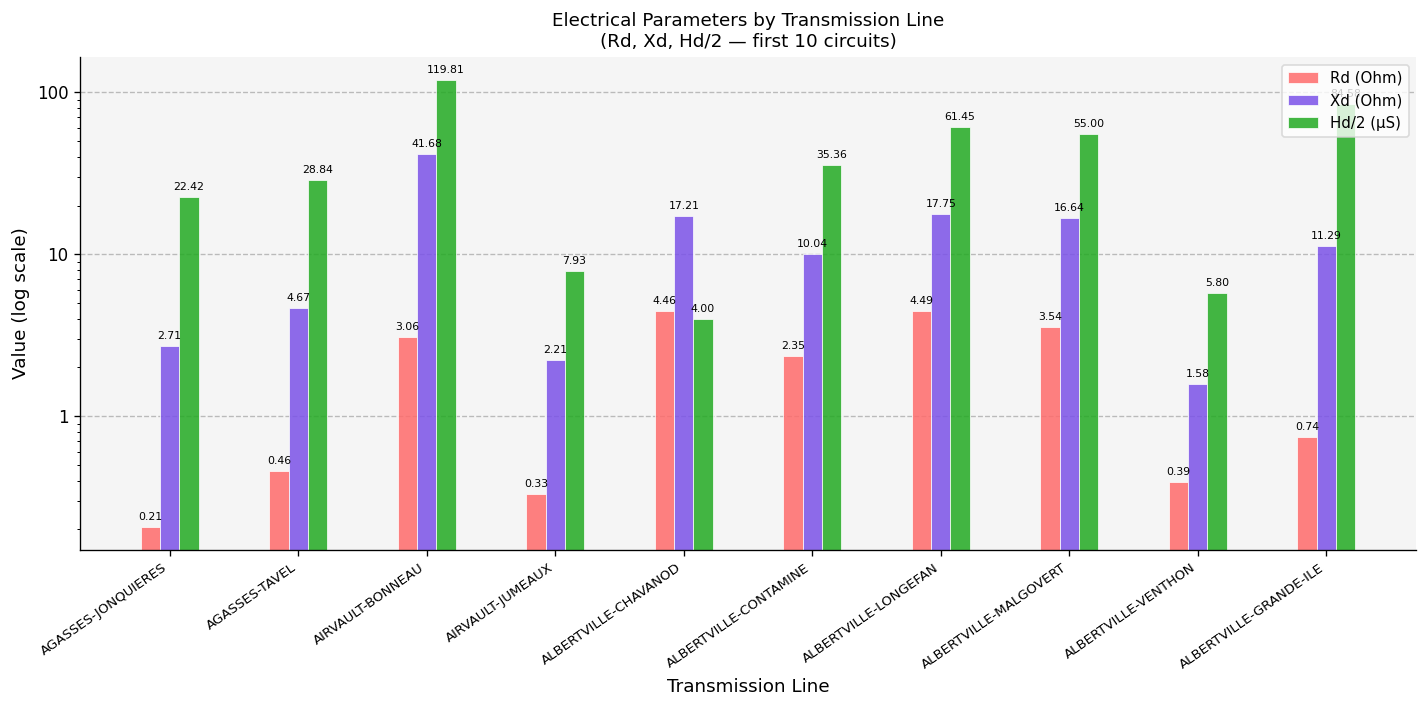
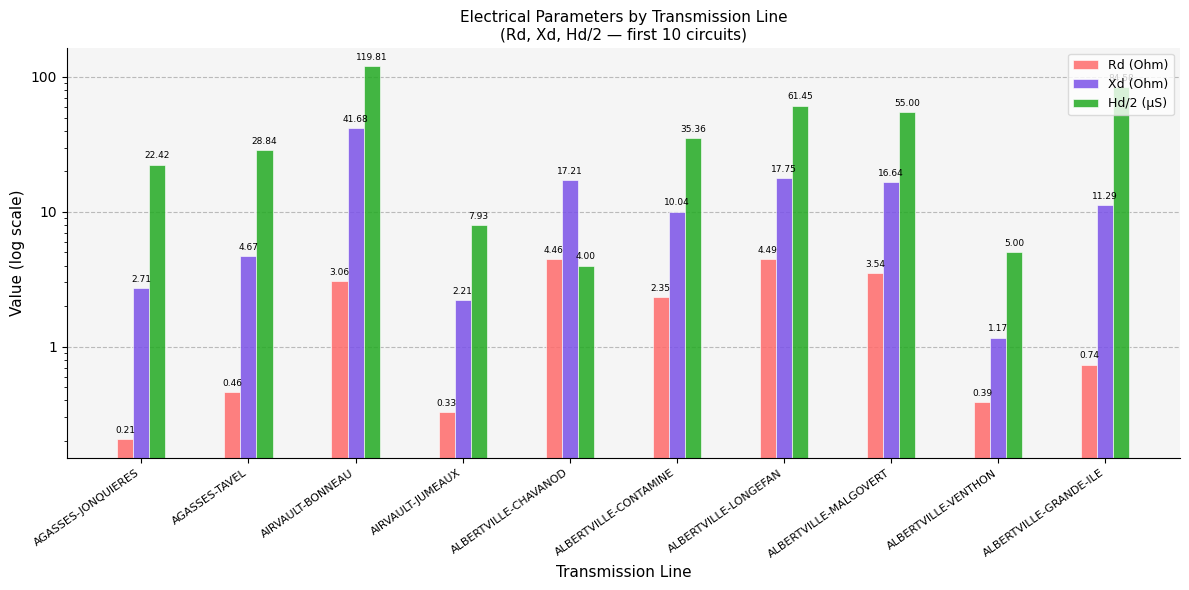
  {
    "Rd (Ohm)": {
      "AGASSES-JONQUIERES": 0.21,
      "AGASSES-TAVEL": 0.46,
      "AIRVAULT-BONNEAU": 3.06,
      "AIRVAULT-JUMEAUX": 0.33,
      "ALBERTVILLE-CHAVANOD": 4.46,
      "ALBERTVILLE-CONTAMINE": 2.35,
      "ALBERTVILLE-LONGEFAN": 4.49,
      "ALBERTVILLE-MALGOVERT": 3.54,
      "ALBERTVILLE-VENTHON": 0.39,
      "ALBERTVILLE-GRANDE-ILE": 0.74
    },
    "Xd (Ohm)": {
      "AGASSES-JONQUIERES": 2.71,
      "AGASSES-TAVEL": 4.67,
      "AIRVAULT-BONNEAU": 41.68,
      "AIRVAULT-JUMEAUX": 2.21,
      "ALBERTVILLE-CHAVANOD": 17.21,
      "ALBERTVILLE-CONTAMINE": 10.04,
      "ALBERTVILLE-LONGEFAN": 17.75,
      "ALBERTVILLE-MALGOVERT": 16.64,
-     "ALBERTVILLE-VENTHON": 1.58,
+     "ALBERTVILLE-VENTHON": 1.17,
      "ALBERTVILLE-GRANDE-ILE": 11.29
    },
    "Hd/2 (µS)": {
      "AGASSES-JONQUIERES": 22.42,
      "AGASSES-TAVEL": 28.84,
      "AIRVAULT-BONNEAU": 119.81,
      "AIRVAULT-JUMEAUX": 7.93,
      "ALBERTVILLE-CHAVANOD": 4.00,
      "ALBERTVILLE-CONTAMINE": 35.36,
      "ALBERTVILLE-LONGEFAN": 61.45,
      "ALBERTVILLE-MALGOVERT": 55.00,
-     "ALBERTVILLE-VENTHON": 5.80
+     "ALBERTVILLE-VENTHON": 5.00
    }
  }
